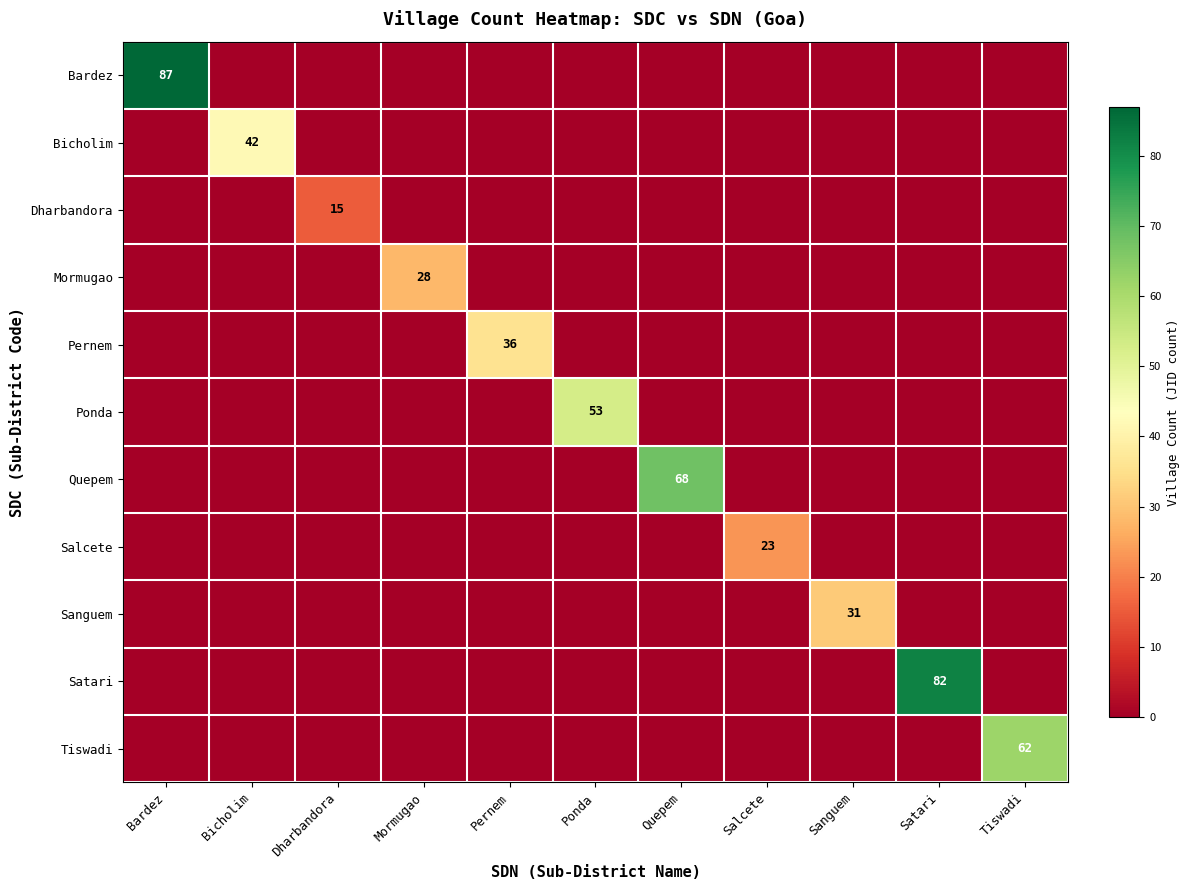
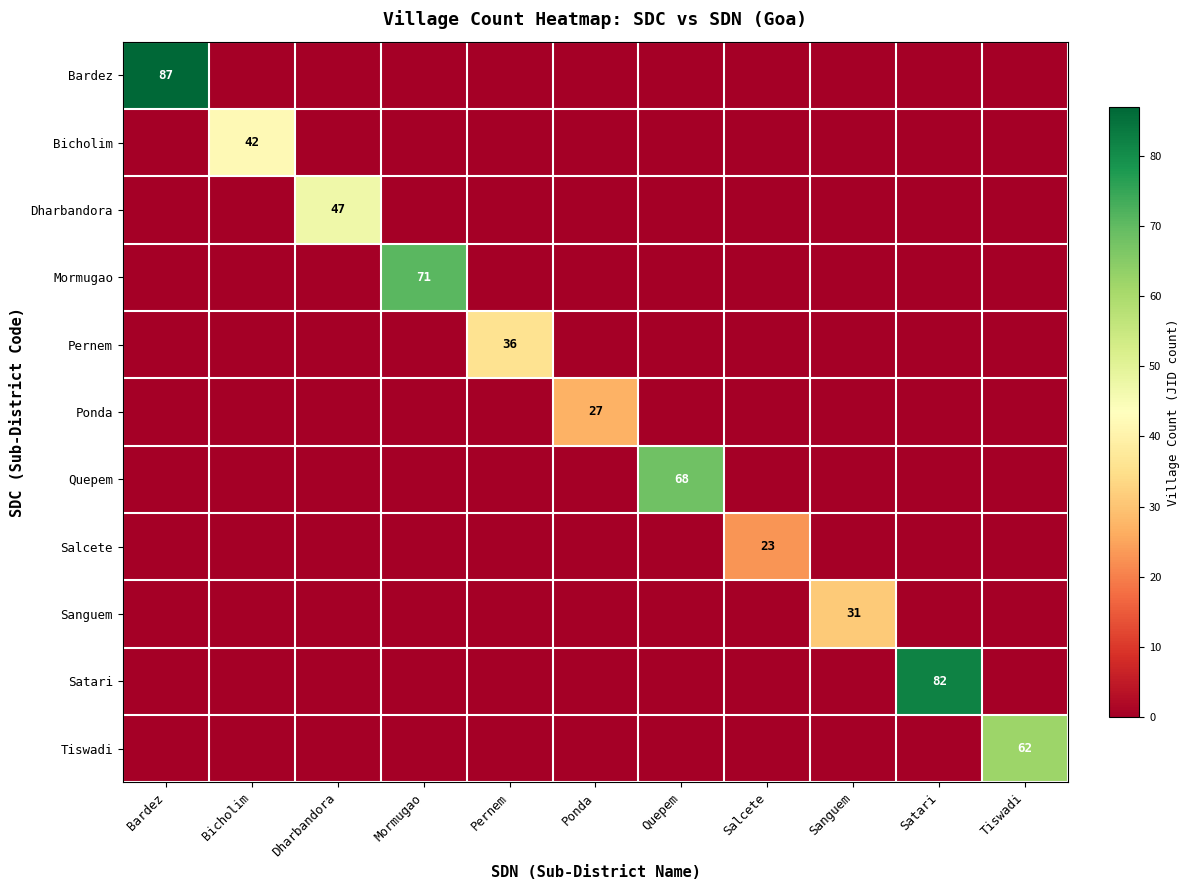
  {
    "Bardez": {
      "Bardez": 87
    },
    "Bicholim": {
      "Bicholim": 42
    },
    "Dharbandora": {
-     "Dharbandora": 15
+     "Dharbandora": 47
    },
    "Mormugao": {
-     "Mormugao": 28
+     "Mormugao": 71
    },
    "Pernem": {
      "Pernem": 36
    },
    "Ponda": {
-     "Ponda": 53
+     "Ponda": 27
    },
    "Quepem": {
      "Quepem": 68
    },
    "Salcete": {
      "Salcete": 23
    },
    "Sanguem": {
      "Sanguem": 31
    },
    "Satari": {
      "Satari": 82
    },
    "Tiswadi": {
      "Tiswadi": 62
    }
  }
